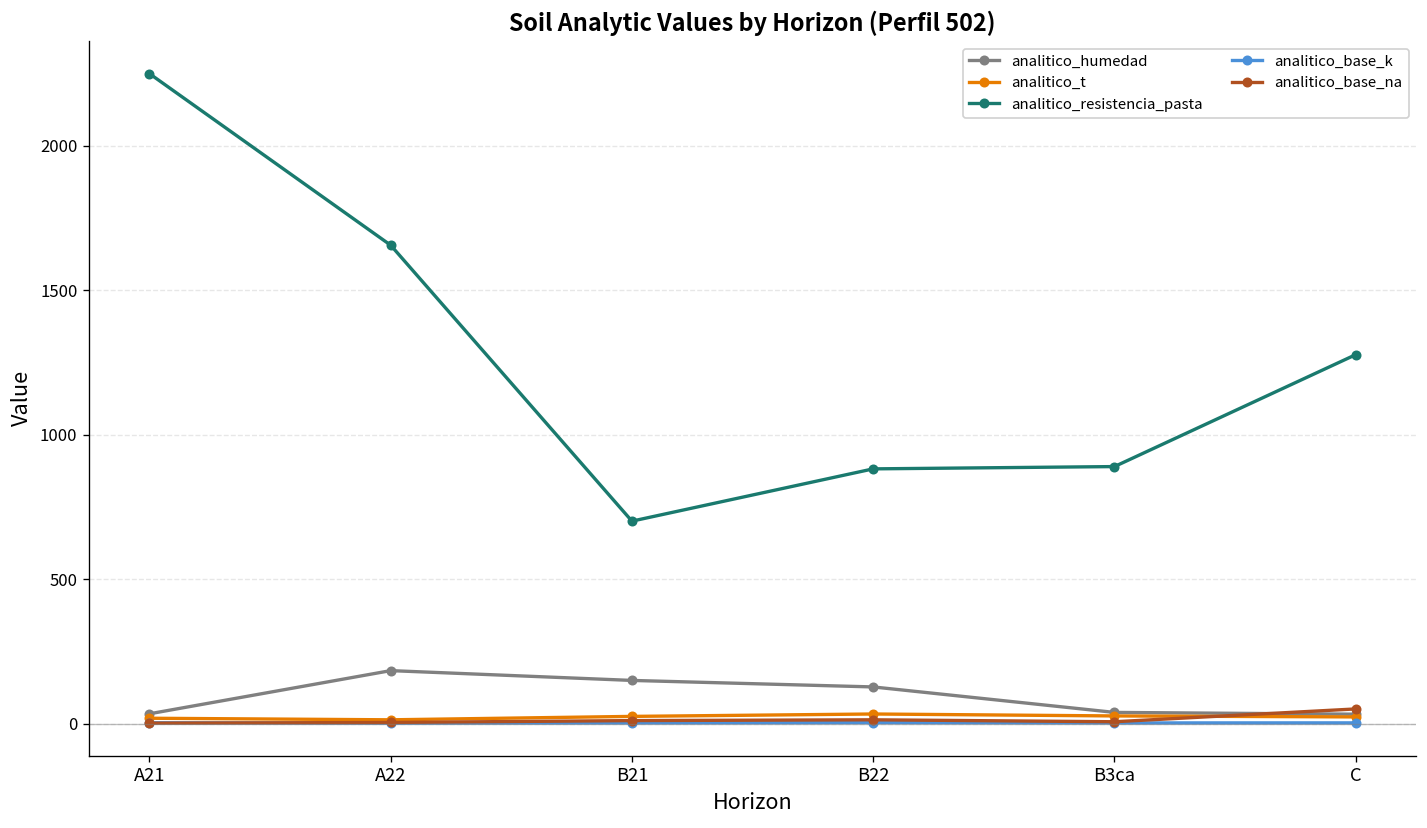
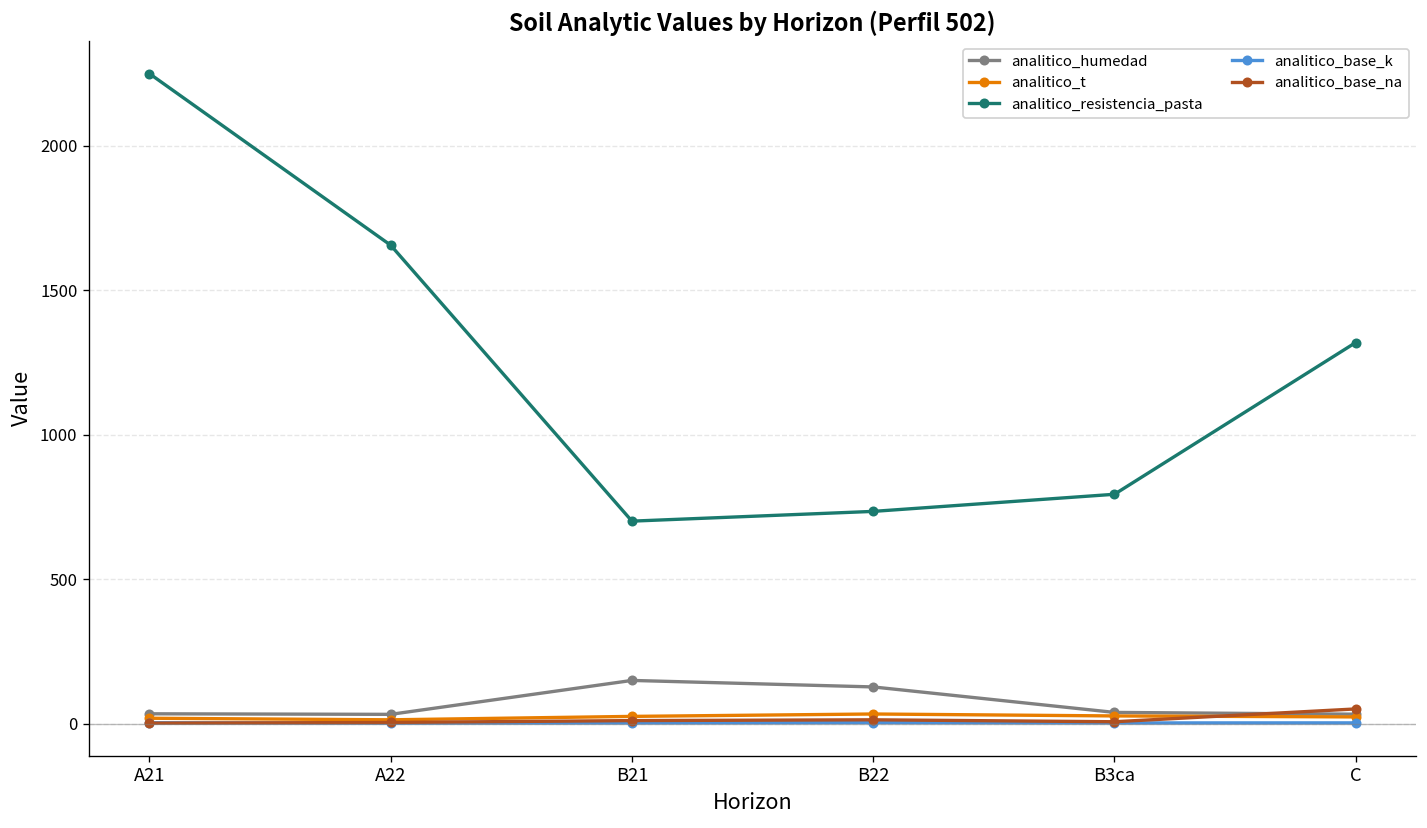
  {
    "analitico_humedad": {
      "A21": 40,
-     "A22": 180,
+     "A22": 30,
      "B21": 150,
      "B22": 130,
      "B3ca": 40
    },
    "analitico_t": {
      "A21": 20,
      "B21": 30,
      "B22": 30,
      "B3ca": 30
    },
    "analitico_resistencia_pasta": {
      "A21": 2250,
      "A22": 1660,
      "B21": 700,
-     "B22": 880,
-     "B3ca": 890,
-     "C": 1280
+     "B22": 740,
+     "B3ca": 790,
+     "C": 1320
    },
    "analitico_base_k": {
      "C": 0
    },
    "analitico_base_na": {
      "C": 50
    }
  }
